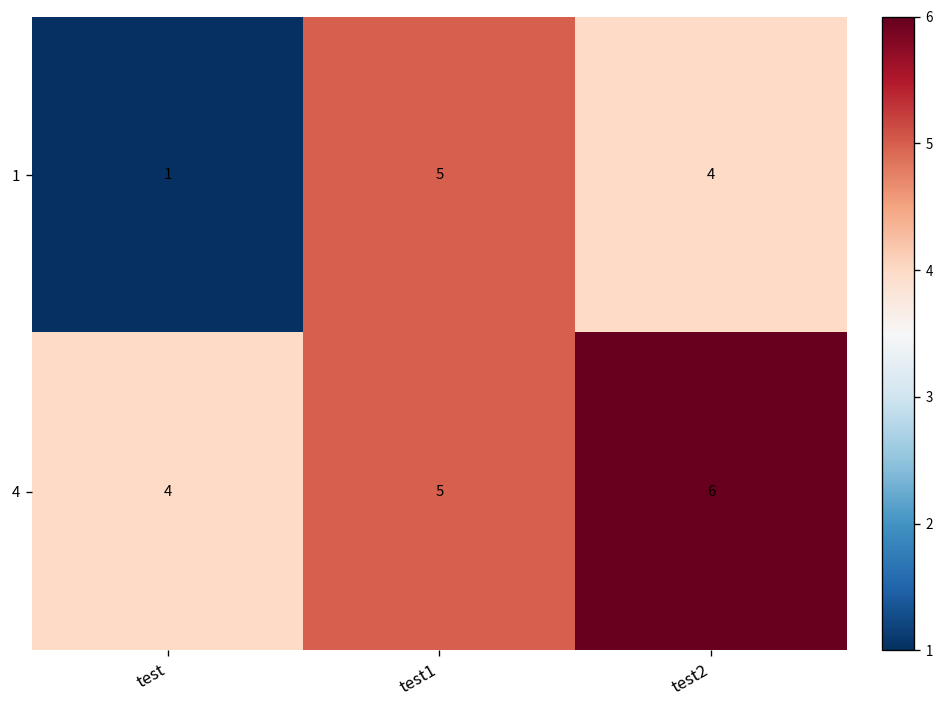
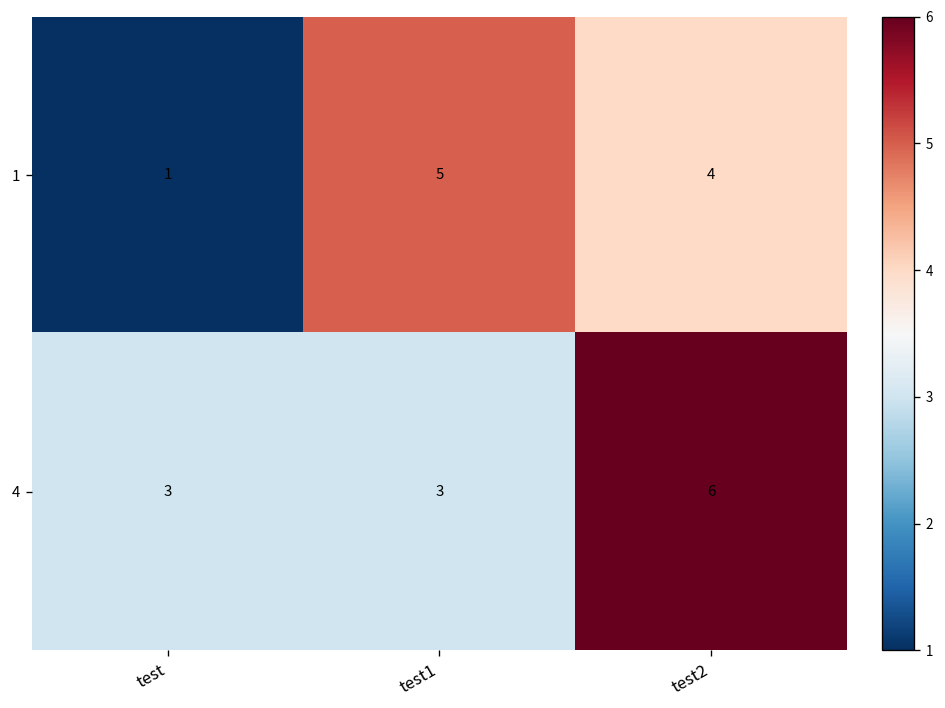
  {
    "1": {
      "test": 1,
      "test1": 5,
      "test2": 4
    },
    "4": {
-     "test": 4,
-     "test1": 5,
+     "test": 3,
+     "test1": 3,
      "test2": 6
    }
  }
